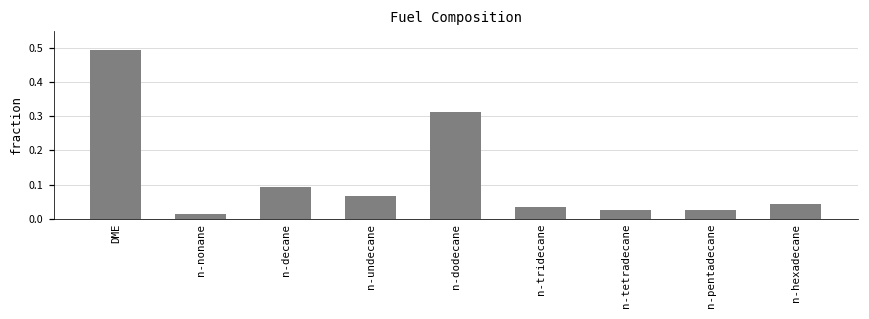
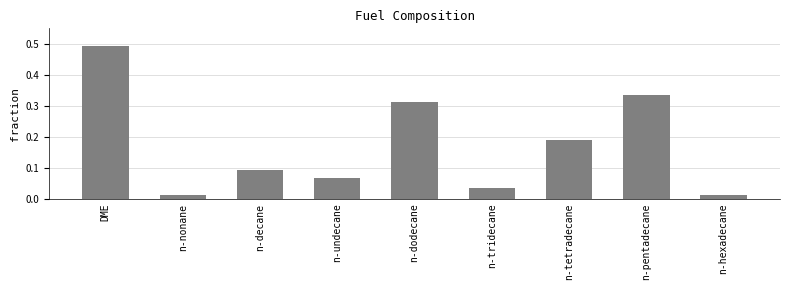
  {
    "DME": 0.49,
    "n-nonane": 0.01,
    "n-decane": 0.09,
    "n-undecane": 0.07,
    "n-dodecane": 0.31,
    "n-tridecane": 0.03,
-   "n-tetradecane": 0.03,
-   "n-pentadecane": 0.03,
-   "n-hexadecane": 0.04
+   "n-tetradecane": 0.19,
+   "n-pentadecane": 0.34,
+   "n-hexadecane": 0.01
  }
